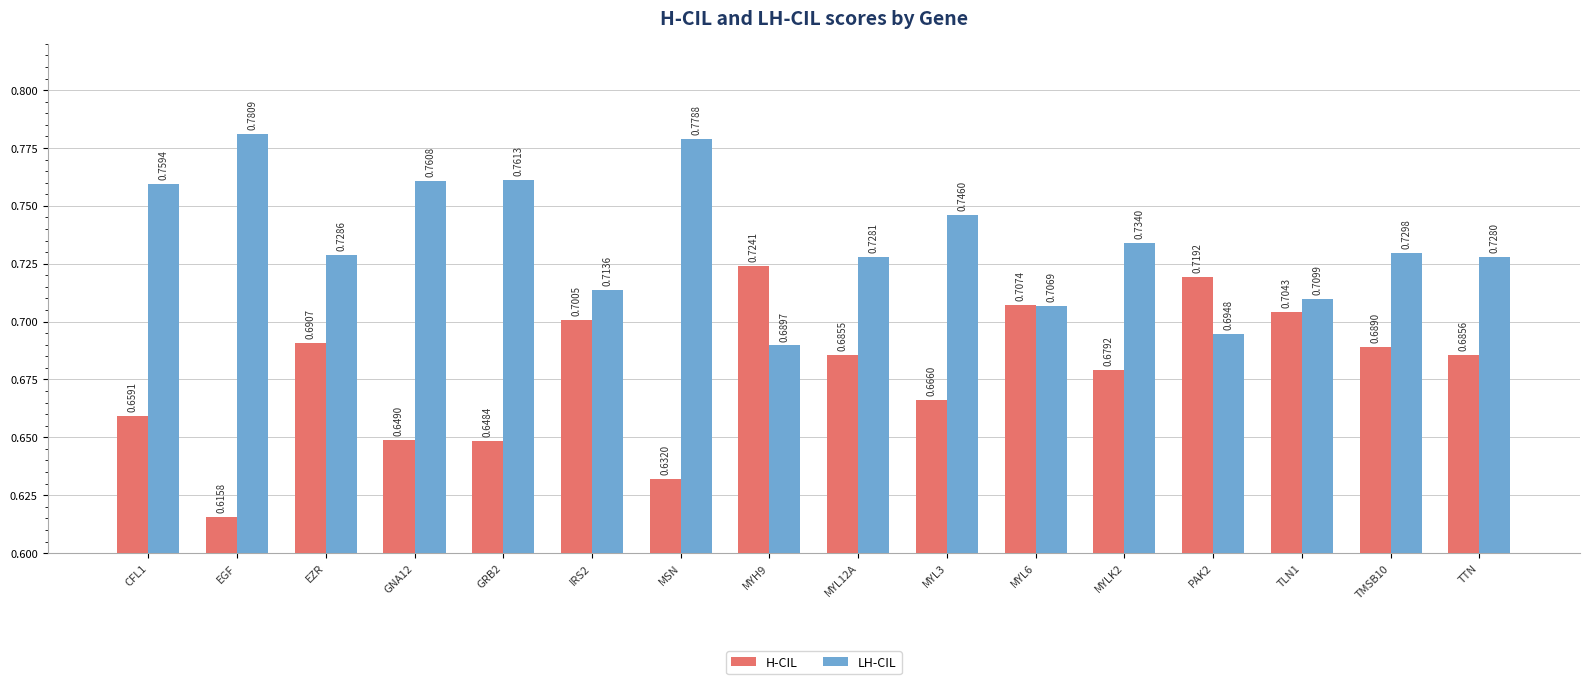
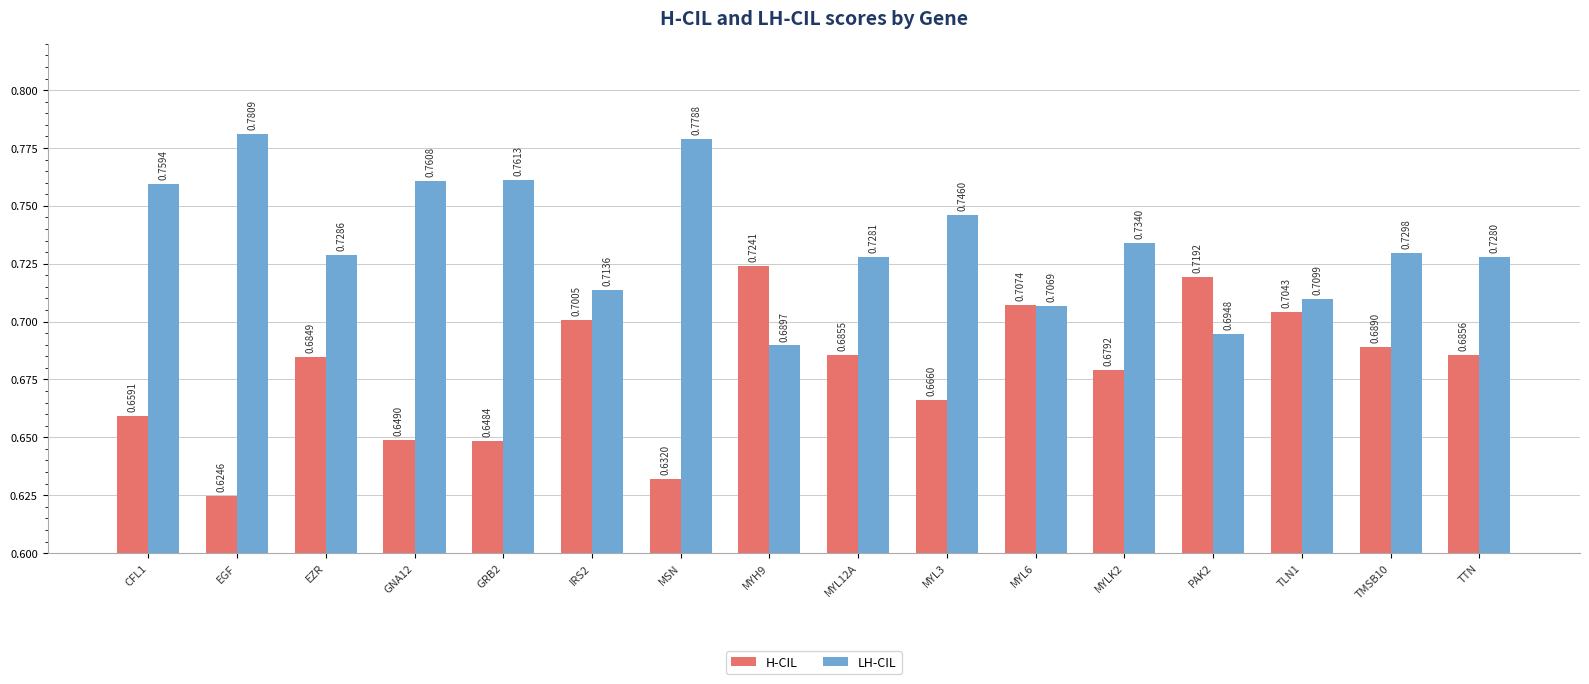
  {
    "H-CIL": {
      "CFL1": 0.6591,
-     "EGF": 0.6158,
-     "EZR": 0.6907,
+     "EGF": 0.6246,
+     "EZR": 0.6849,
      "GNA12": 0.6490,
      "GRB2": 0.6484,
      "IRS2": 0.7005,
      "MSN": 0.6320,
      "MYH9": 0.7241,
      "MYL12A": 0.6855,
      "MYL3": 0.6660,
      "MYL6": 0.7074,
      "MYLK2": 0.6792,
      "PAK2": 0.7192,
      "TLN1": 0.7043,
      "TMSB10": 0.6890,
      "TTN": 0.6856
    },
    "LH-CIL": {
      "CFL1": 0.7594,
      "EGF": 0.7809,
      "EZR": 0.7286,
      "GNA12": 0.7608,
      "GRB2": 0.7613,
      "IRS2": 0.7136,
      "MSN": 0.7788,
      "MYH9": 0.6897,
      "MYL12A": 0.7281,
      "MYL3": 0.7460,
      "MYL6": 0.7069,
      "MYLK2": 0.7340,
      "PAK2": 0.6948,
      "TLN1": 0.7099,
      "TMSB10": 0.7298,
      "TTN": 0.7280
    }
  }
